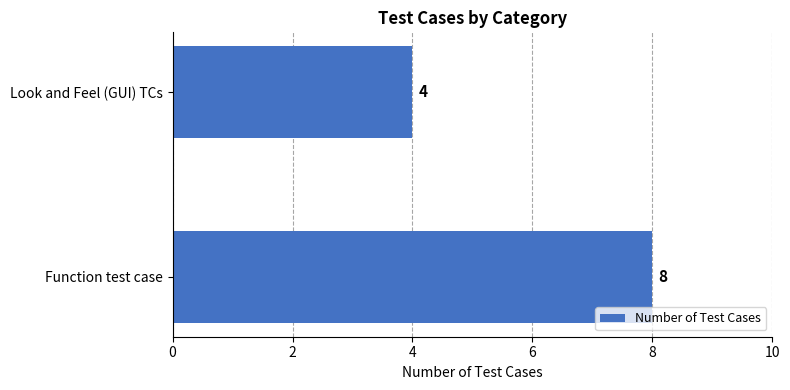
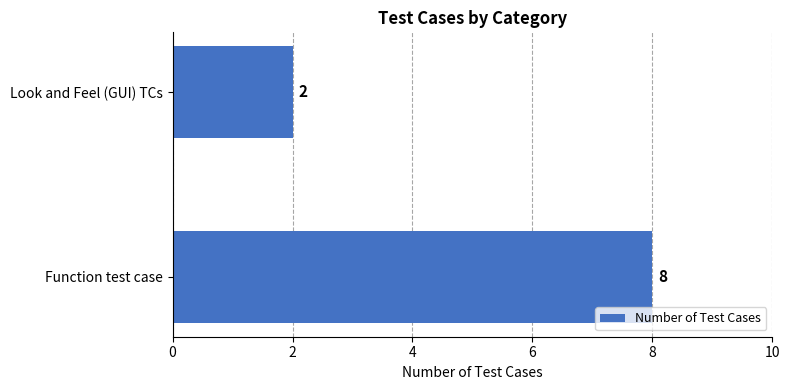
  {
-   "Look and Feel (GUI) TCs": 4,
+   "Look and Feel (GUI) TCs": 2,
    "Function test case": 8
  }
